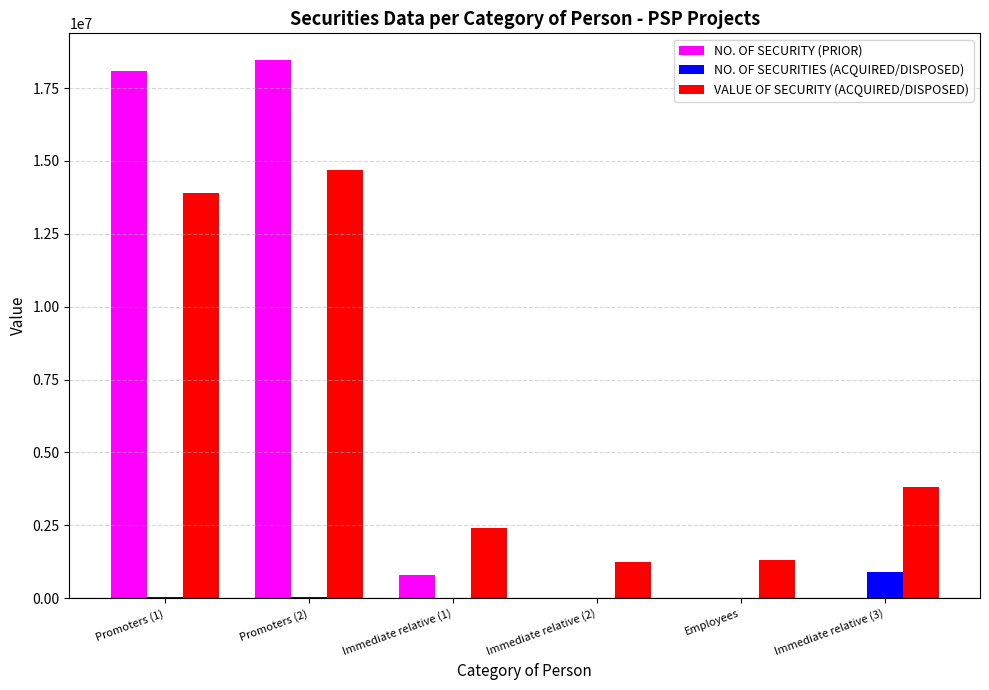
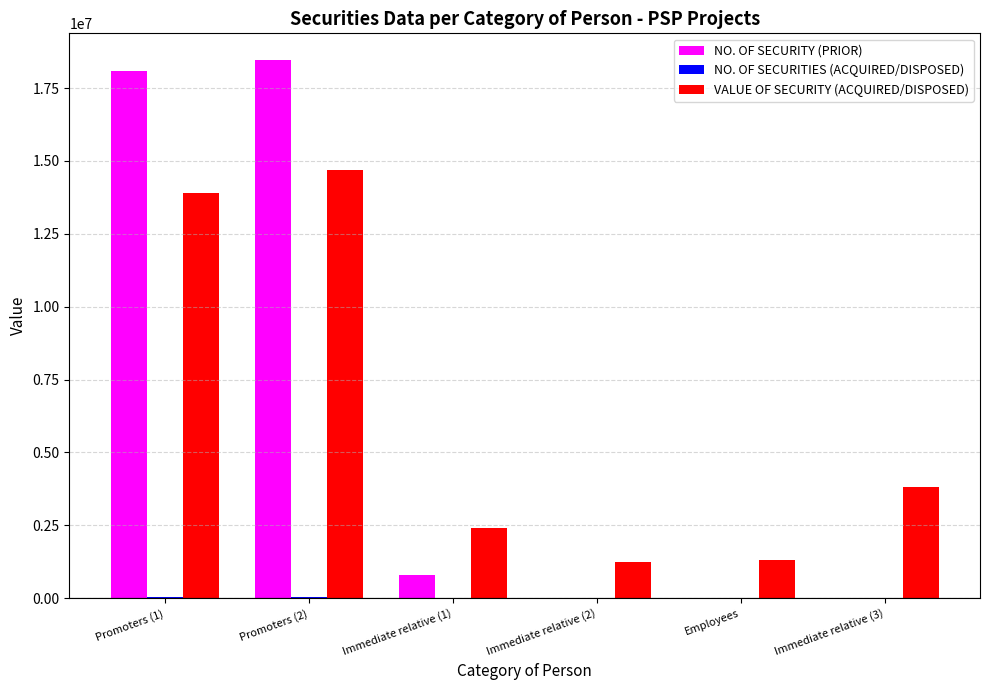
  {
    "NO. OF SECURITY (PRIOR)": {
      "Promoters (1)": 18100000,
      "Promoters (2)": 18500000,
      "Immediate relative (1)": 800000
    },
    "NO. OF SECURITIES (ACQUIRED/DISPOSED)": {
-     "Immediate relative (3)": 900000
+     "Immediate relative (3)": 0
    },
    "VALUE OF SECURITY (ACQUIRED/DISPOSED)": {
      "Promoters (1)": 13900000,
      "Promoters (2)": 14700000,
      "Immediate relative (1)": 2400000,
      "Immediate relative (2)": 1300000,
      "Employees": 1300000,
      "Immediate relative (3)": 3800000
    }
  }
